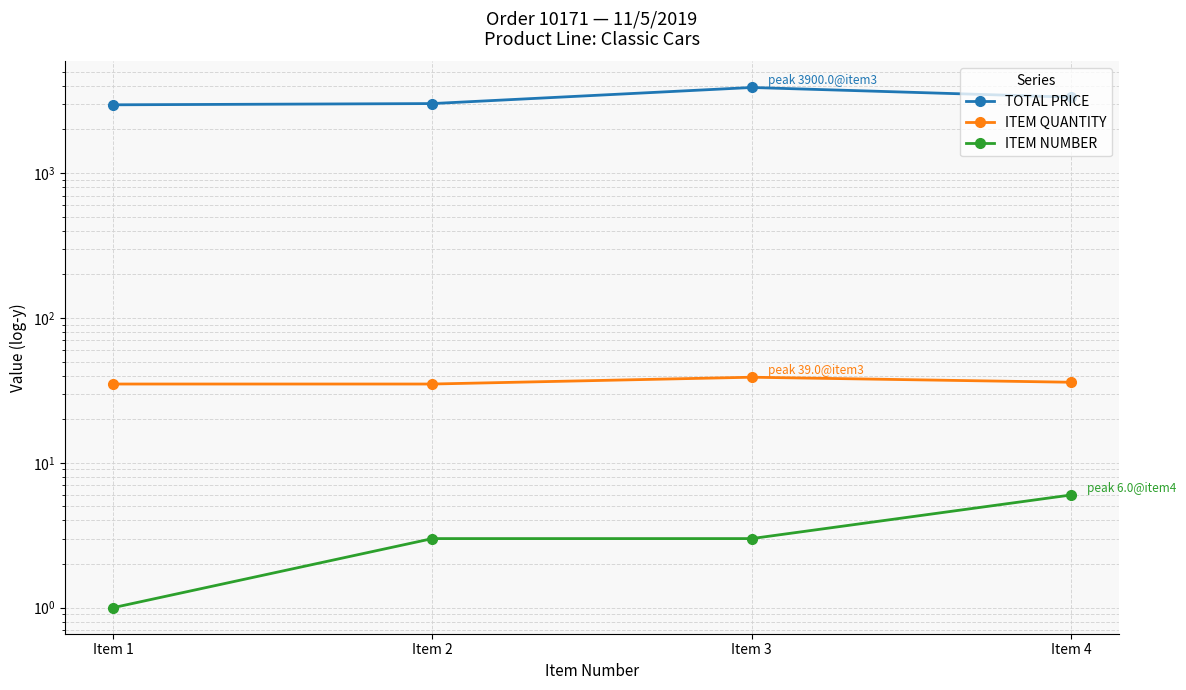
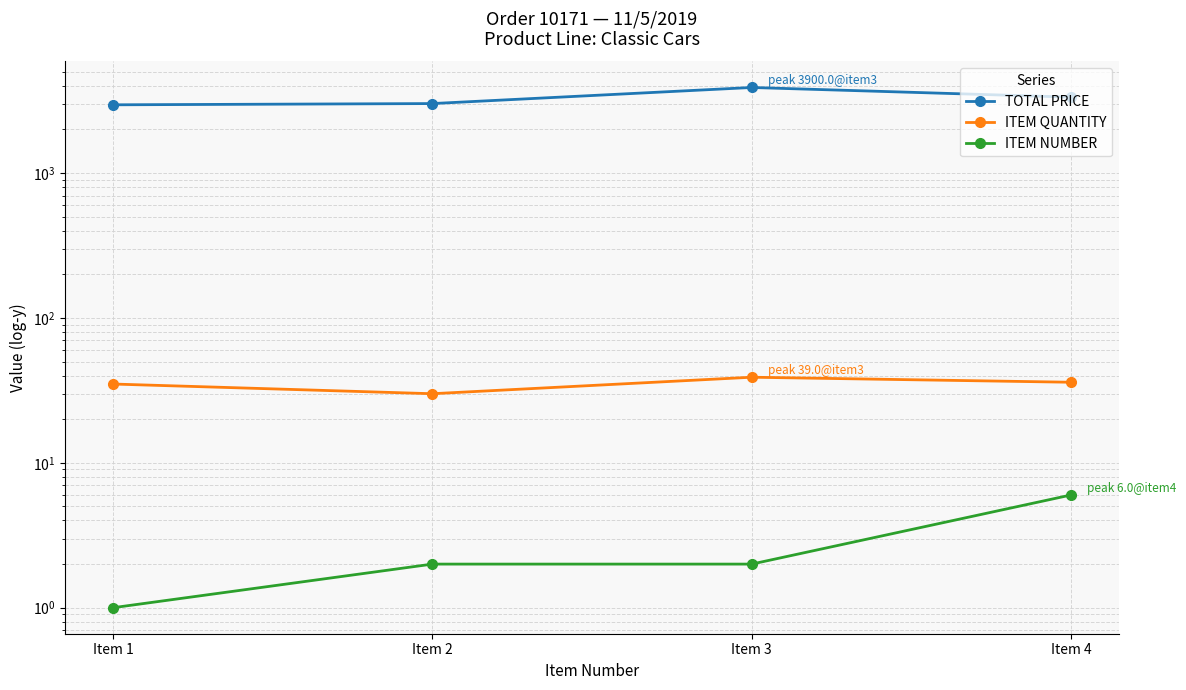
  {
    "TOTAL PRICE": {
      "Item 3": "3900.0@"
    },
    "ITEM QUANTITY": {
      "Item 1": "35",
-     "Item 2": "35",
+     "Item 2": "30",
      "Item 4": "36"
    },
    "ITEM NUMBER": {
      "Item 1": "1",
-     "Item 2": "3",
-     "Item 3": "3"
+     "Item 2": "2",
+     "Item 3": "2"
    }
  }
